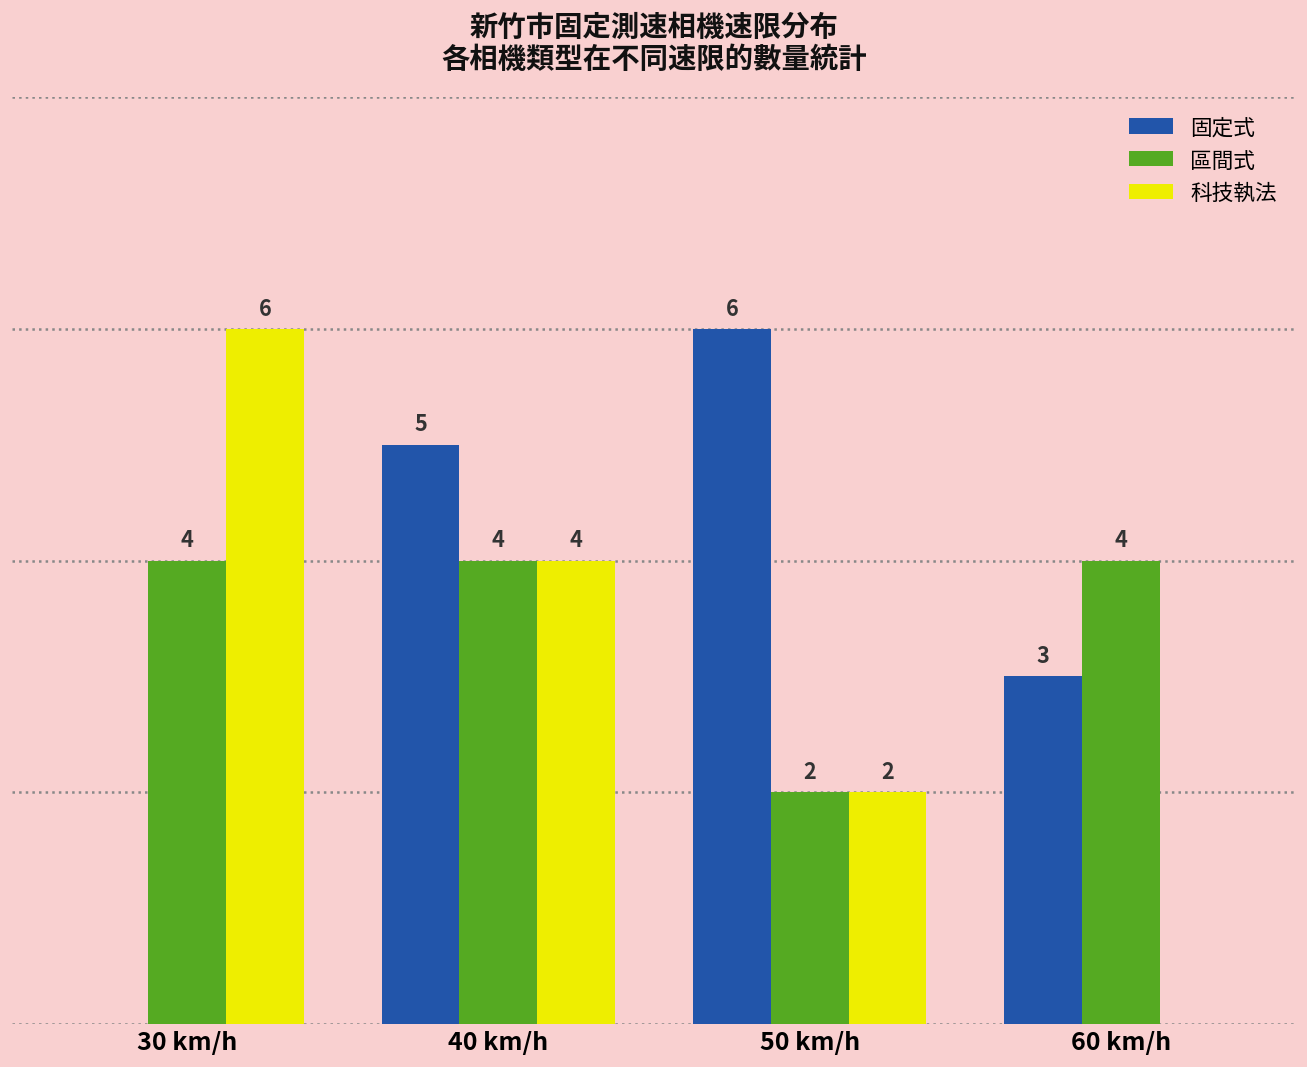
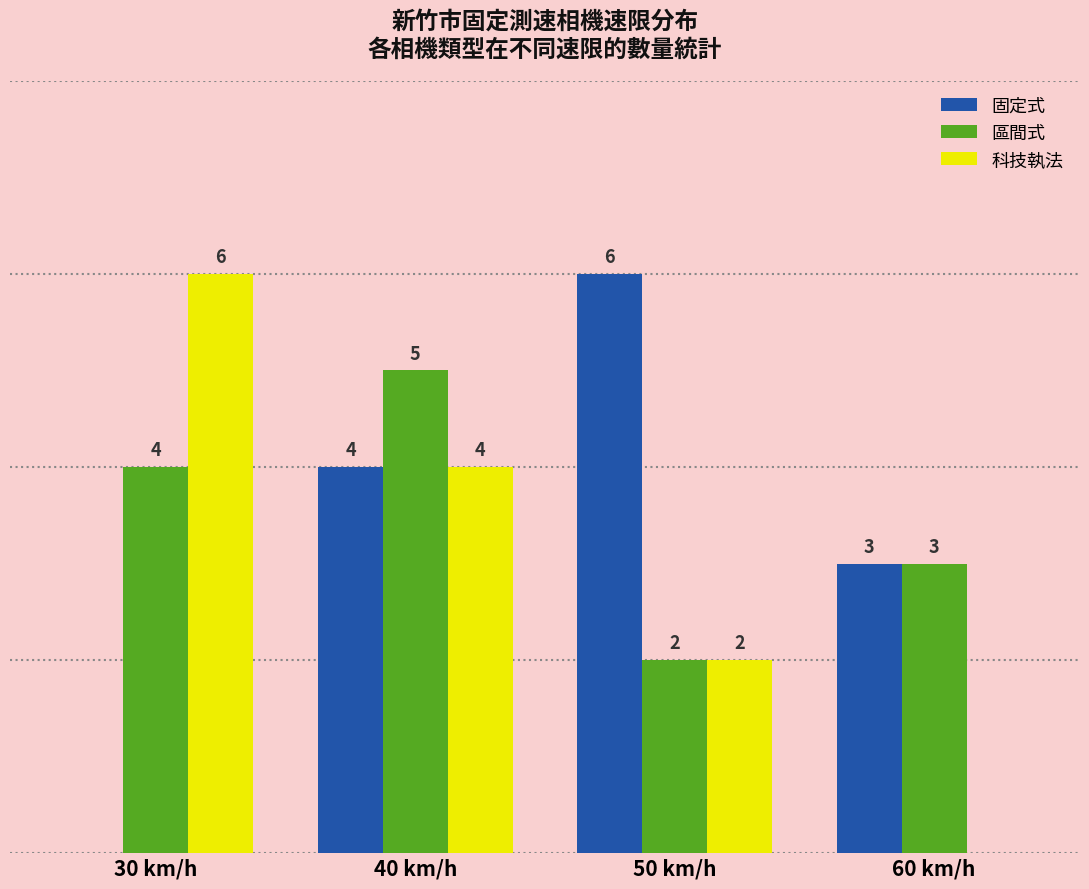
  {
    "固定式": {
-     "40 km/h": 5,
+     "40 km/h": 4,
      "50 km/h": 6,
      "60 km/h": 3
    },
    "區間式": {
      "30 km/h": 4,
-     "40 km/h": 4,
+     "40 km/h": 5,
      "50 km/h": 2,
-     "60 km/h": 4
+     "60 km/h": 3
    },
    "科技執法": {
      "30 km/h": 6,
      "40 km/h": 4,
      "50 km/h": 2
    }
  }
